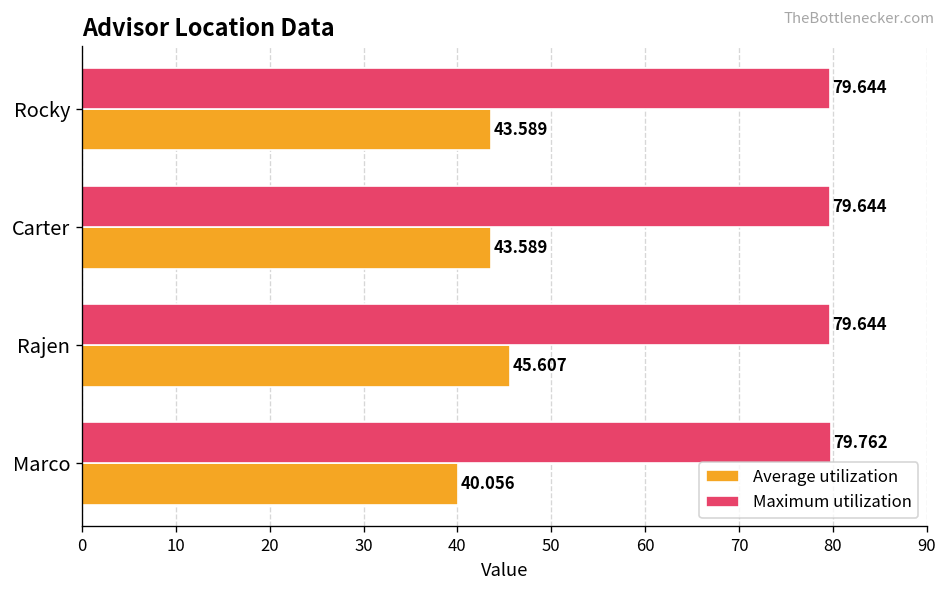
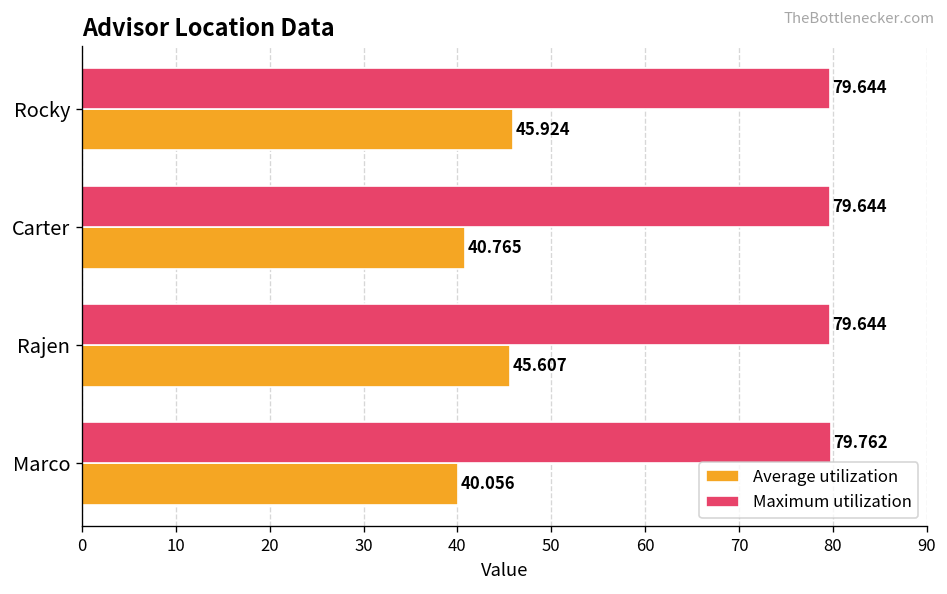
  {
    "Average utilization": {
-     "Rocky": 43.589,
-     "Carter": 43.589,
+     "Rocky": 45.924,
+     "Carter": 40.765,
      "Rajen": 45.607,
      "Marco": 40.056
    },
    "Maximum utilization": {
      "Rocky": 79.644,
      "Carter": 79.644,
      "Rajen": 79.644,
      "Marco": 79.762
    }
  }
